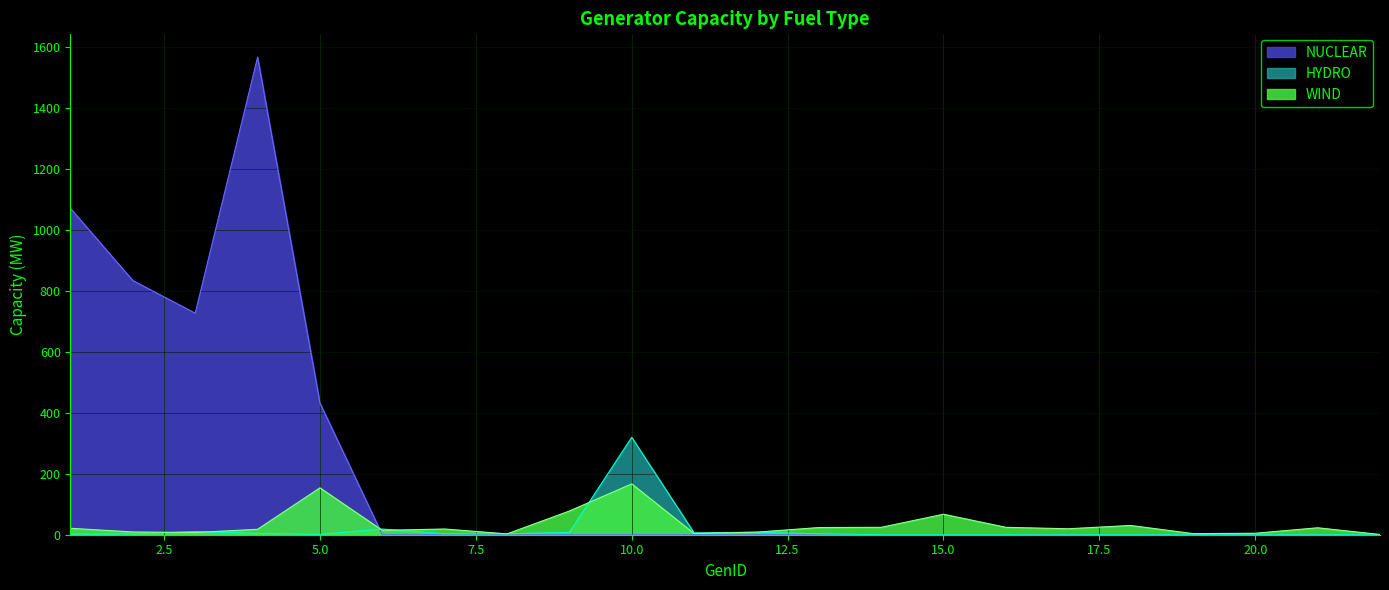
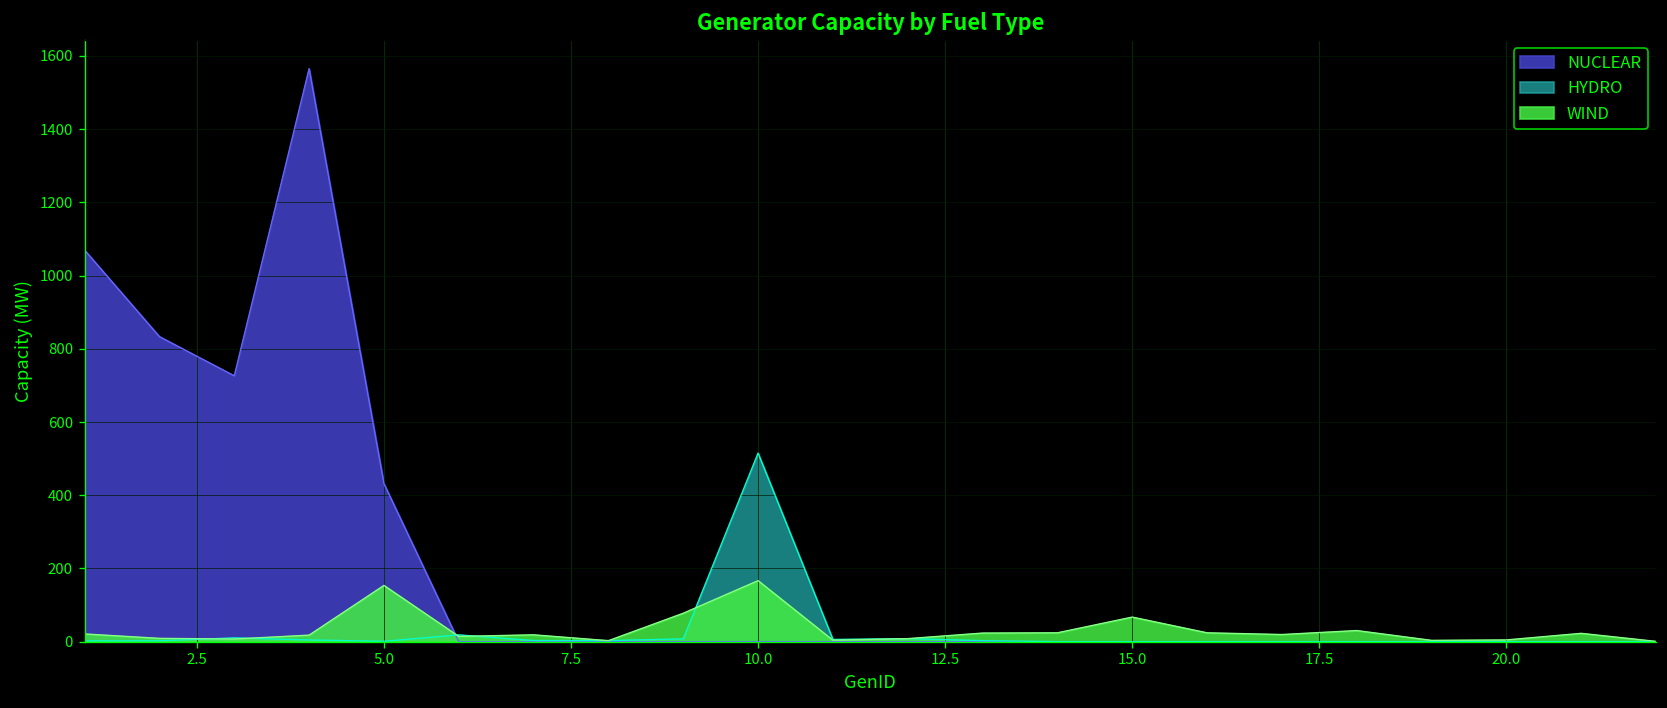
  {
    "NUCLEAR": {
      "5.0": 430,
      "10.0": 0
    },
    "HYDRO": {
      "5.0": 0,
-     "10.0": 320
+     "10.0": 520
    },
    "WIND": {
      "5.0": 150,
      "10.0": 170,
      "15.0": 70
    }
  }
